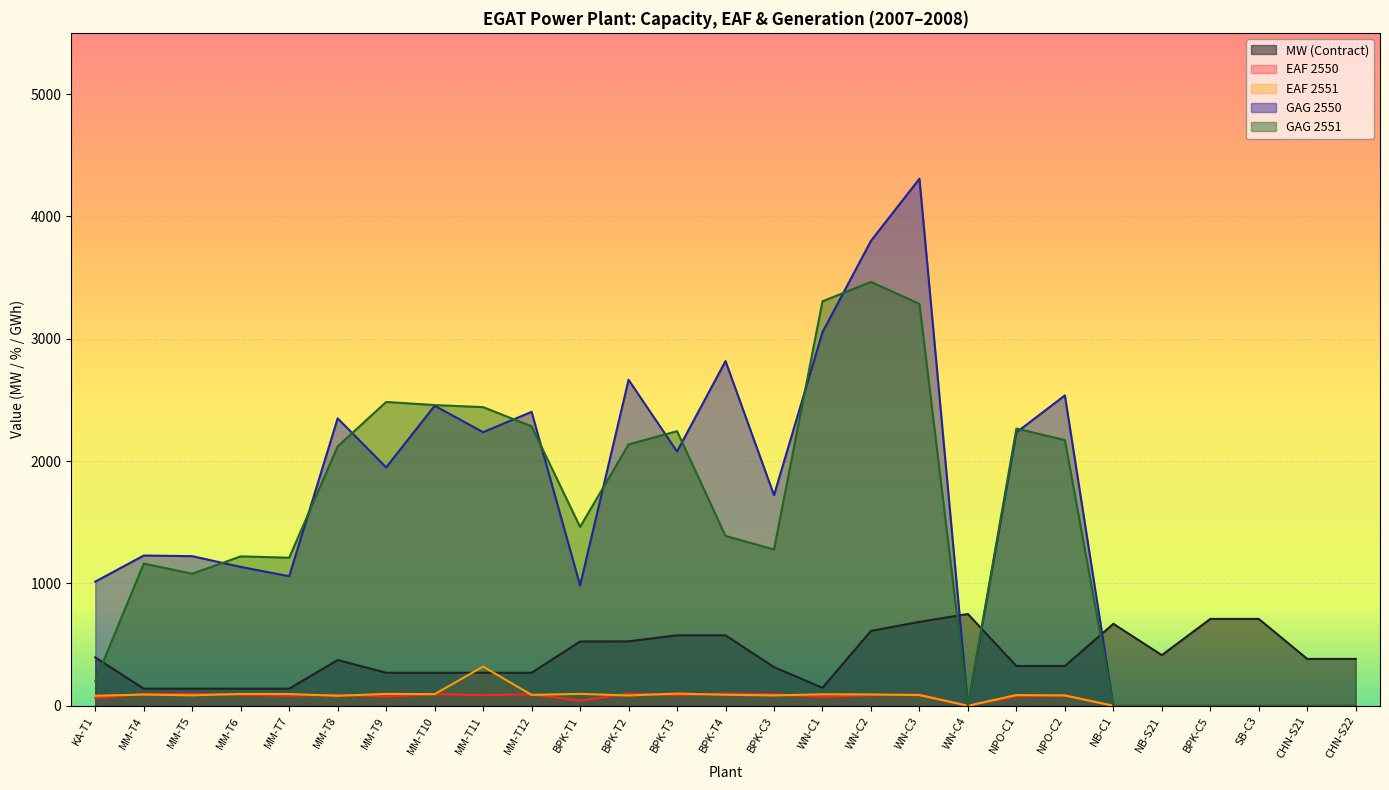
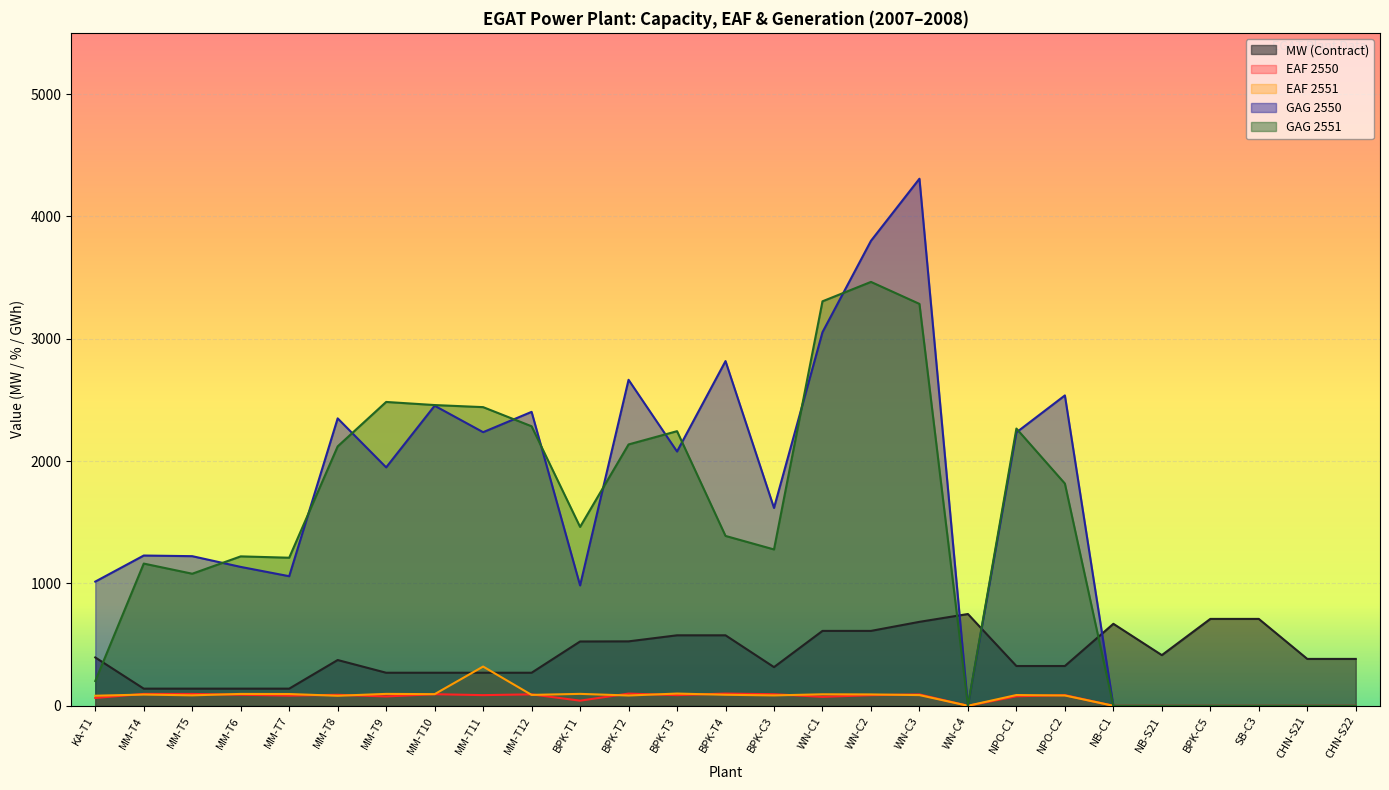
  {
    "MW (Contract)": {
      "KA-T1": 400,
      "MM-T4": 140,
      "MM-T5": 140,
      "MM-T6": 140,
      "MM-T7": 140,
      "MM-T8": 370,
      "MM-T9": 270,
      "MM-T10": 270,
      "MM-T11": 270,
      "MM-T12": 270,
      "BPK-T1": 530,
      "BPK-T2": 530,
      "BPK-T3": 580,
      "BPK-T4": 580,
      "BPK-C3": 320,
-     "WN-C1": 150,
+     "WN-C1": 610,
      "WN-C2": 610,
      "WN-C3": 690,
      "WN-C4": 750,
      "NPO-C1": 330,
      "NPO-C2": 330,
      "NB-C1": 670,
      "NB-S21": 410,
      "BPK-C5": 710,
      "SB-C3": 710,
      "CHN-S21": 380,
      "CHN-S22": 380
    },
    "EAF 2550": {
      "MM-T11": 90,
      "BPK-T1": 40
    },
    "EAF 2551": {
      "MM-T11": 320,
      "BPK-T1": 100
    },
    "GAG 2550": {
      "KA-T1": 1010,
      "MM-T4": 1230,
      "MM-T5": 1220,
      "MM-T6": 1140,
      "MM-T7": 1060,
      "MM-T8": 2350,
      "MM-T9": 1950,
      "MM-T11": 2240,
      "MM-T12": 2400,
      "BPK-T1": 980,
      "BPK-T2": 2660,
      "BPK-T3": 2080,
      "BPK-T4": 2820,
-     "BPK-C3": 1720,
+     "BPK-C3": 1620,
      "WN-C1": 3050,
      "WN-C2": 3800,
      "WN-C3": 4310,
      "NPO-C1": 2230,
      "NPO-C2": 2540
    },
    "GAG 2551": {
      "KA-T1": 200,
      "MM-T4": 1160,
      "MM-T5": 1080,
      "MM-T6": 1220,
      "MM-T7": 1210,
      "MM-T8": 2120,
      "MM-T9": 2480,
      "MM-T11": 2440,
      "MM-T12": 2280,
      "BPK-T1": 1460,
      "BPK-T2": 2140,
      "BPK-T3": 2240,
      "BPK-T4": 1390,
      "BPK-C3": 1280,
      "WN-C1": 3310,
      "WN-C2": 3460,
      "WN-C3": 3280,
      "NPO-C1": 2270,
-     "NPO-C2": 2170
+     "NPO-C2": 1820
    }
  }
